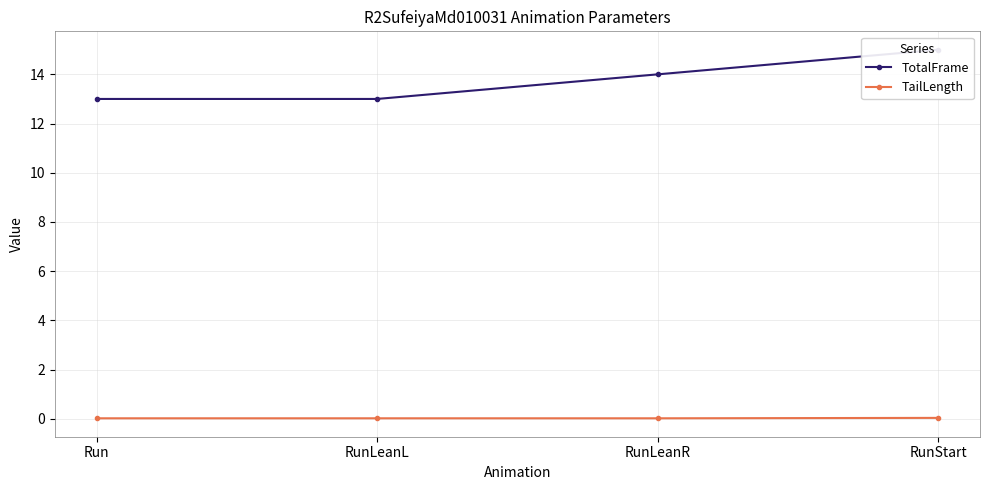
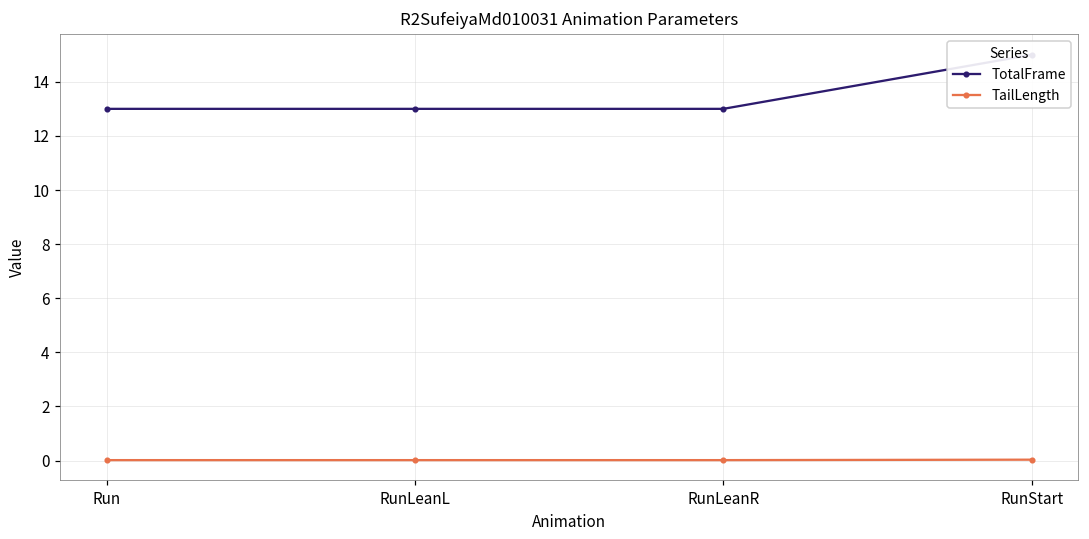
  {
    "TotalFrame": {
      "Run": 13,
      "RunLeanL": 13,
-     "RunLeanR": 14
+     "RunLeanR": 13
    },
    "TailLength": {
      "Run": 0,
      "RunLeanL": 0,
      "RunLeanR": 0,
      "RunStart": 0
    }
  }
